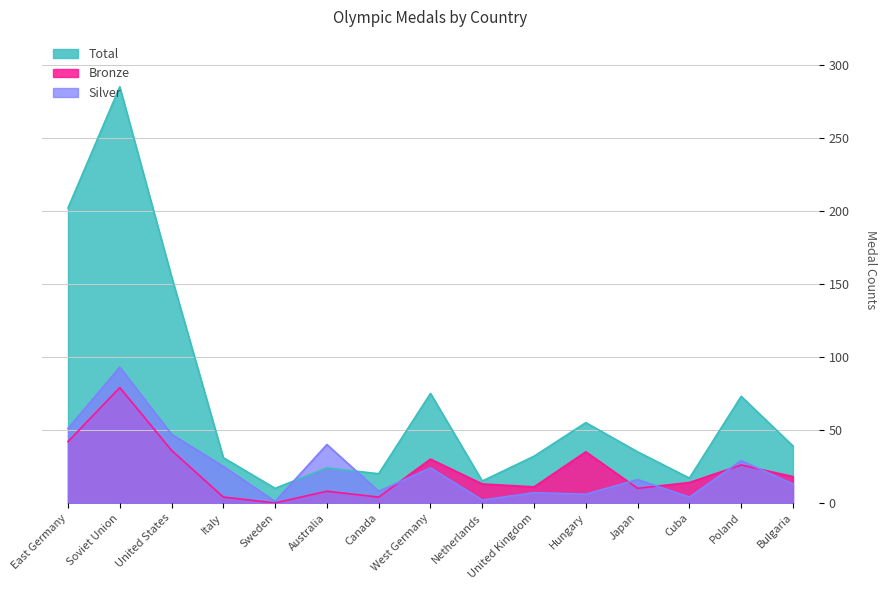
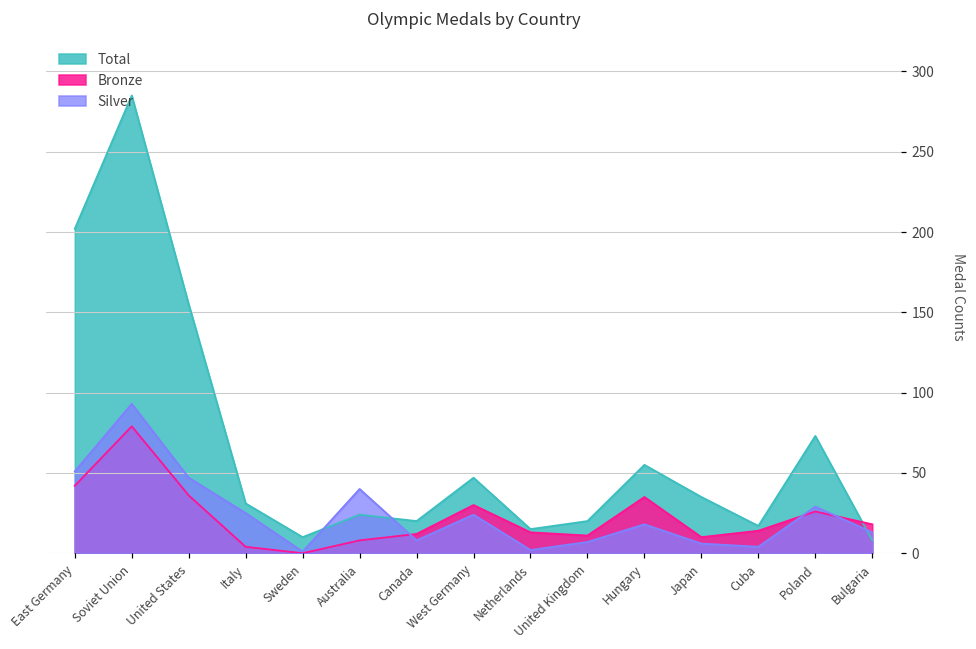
  {
    "Total": {
      "East Germany": 202,
      "Soviet Union": 285,
      "United States": 155,
      "Italy": 31,
      "Sweden": 10,
      "Australia": 24,
      "Canada": 20,
-     "West Germany": 75,
+     "West Germany": 47,
      "Netherlands": 15,
-     "United Kingdom": 32,
+     "United Kingdom": 20,
      "Hungary": 55,
      "Japan": 35,
      "Cuba": 17,
      "Poland": 73,
-     "Bulgaria": 39
+     "Bulgaria": 8
    },
    "Bronze": {
      "East Germany": 42,
      "Soviet Union": 79,
      "United States": 36,
      "Italy": 4,
      "Australia": 8,
-     "Canada": 4,
+     "Canada": 12,
      "West Germany": 30,
      "Netherlands": 13,
      "United Kingdom": 11,
      "Hungary": 35,
      "Japan": 10,
      "Cuba": 14,
      "Poland": 26,
      "Bulgaria": 18
    },
    "Silver": {
      "East Germany": 51,
      "Soviet Union": 93,
      "United States": 47,
      "Italy": 25,
      "Australia": 40,
      "Canada": 8,
      "West Germany": 24,
      "Netherlands": 2,
      "United Kingdom": 7,
-     "Hungary": 6,
-     "Japan": 16,
+     "Hungary": 18,
+     "Japan": 6,
      "Cuba": 4,
      "Poland": 29,
      "Bulgaria": 13
    }
  }
